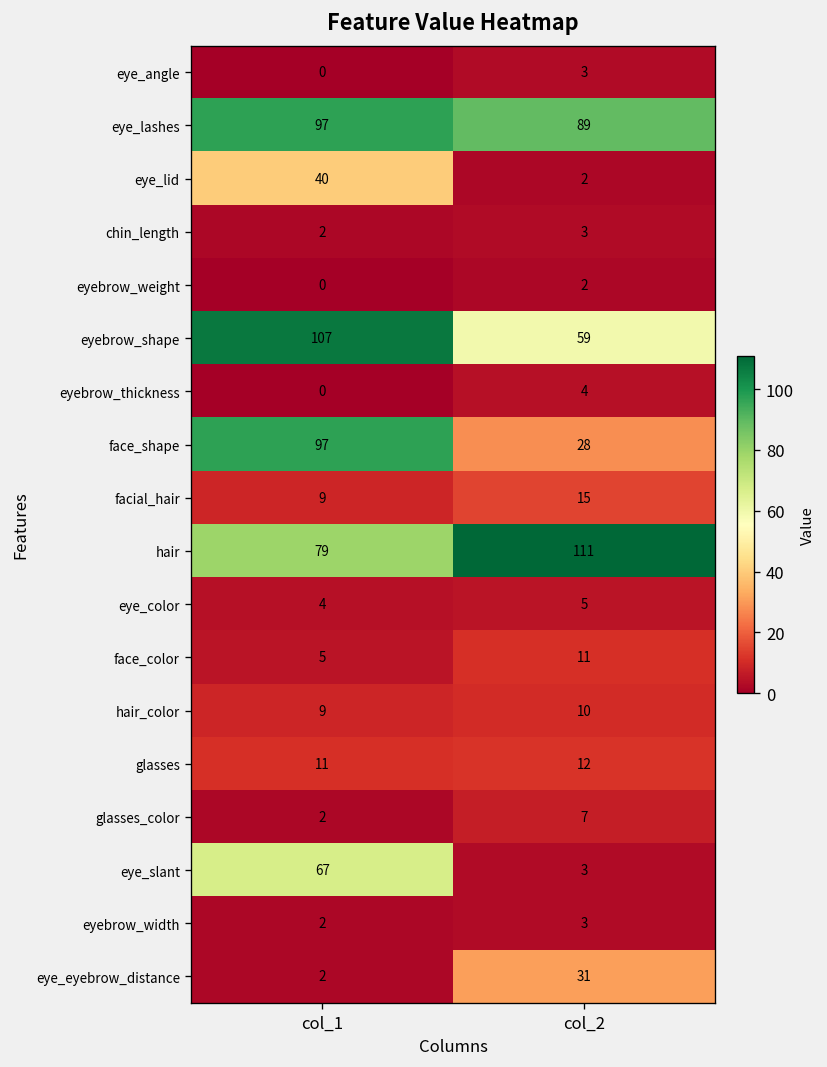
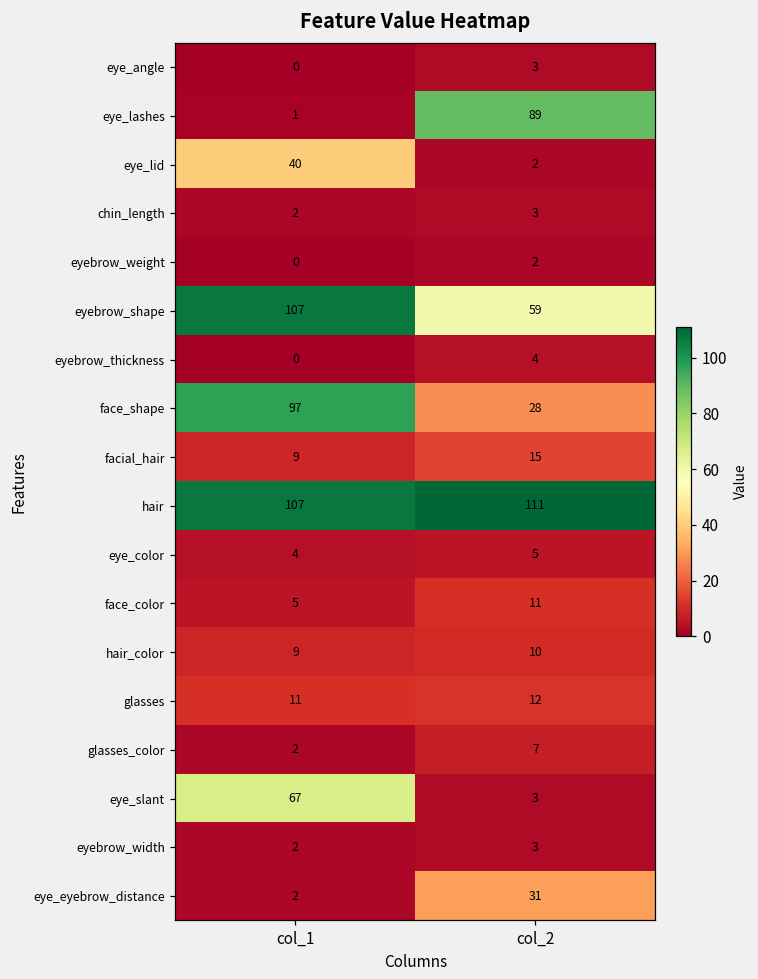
  {
    "eye_angle": {
      "col_1": 0,
      "col_2": 3
    },
    "eye_lashes": {
-     "col_1": 97,
+     "col_1": 1,
      "col_2": 89
    },
    "eye_lid": {
      "col_1": 40,
      "col_2": 2
    },
    "chin_length": {
      "col_1": 2,
      "col_2": 3
    },
    "eyebrow_weight": {
      "col_1": 0,
      "col_2": 2
    },
    "eyebrow_shape": {
      "col_1": 107,
      "col_2": 59
    },
    "eyebrow_thickness": {
      "col_1": 0,
      "col_2": 4
    },
    "face_shape": {
      "col_1": 97,
      "col_2": 28
    },
    "facial_hair": {
      "col_1": 9,
      "col_2": 15
    },
    "hair": {
-     "col_1": 79,
+     "col_1": 107,
      "col_2": 111
    },
    "eye_color": {
      "col_1": 4,
      "col_2": 5
    },
    "face_color": {
      "col_1": 5,
      "col_2": 11
    },
    "hair_color": {
      "col_1": 9,
      "col_2": 10
    },
    "glasses": {
      "col_1": 11,
      "col_2": 12
    },
    "glasses_color": {
      "col_1": 2,
      "col_2": 7
    },
    "eye_slant": {
      "col_1": 67,
      "col_2": 3
    },
    "eyebrow_width": {
      "col_1": 2,
      "col_2": 3
    },
    "eye_eyebrow_distance": {
      "col_1": 2,
      "col_2": 31
    }
  }
